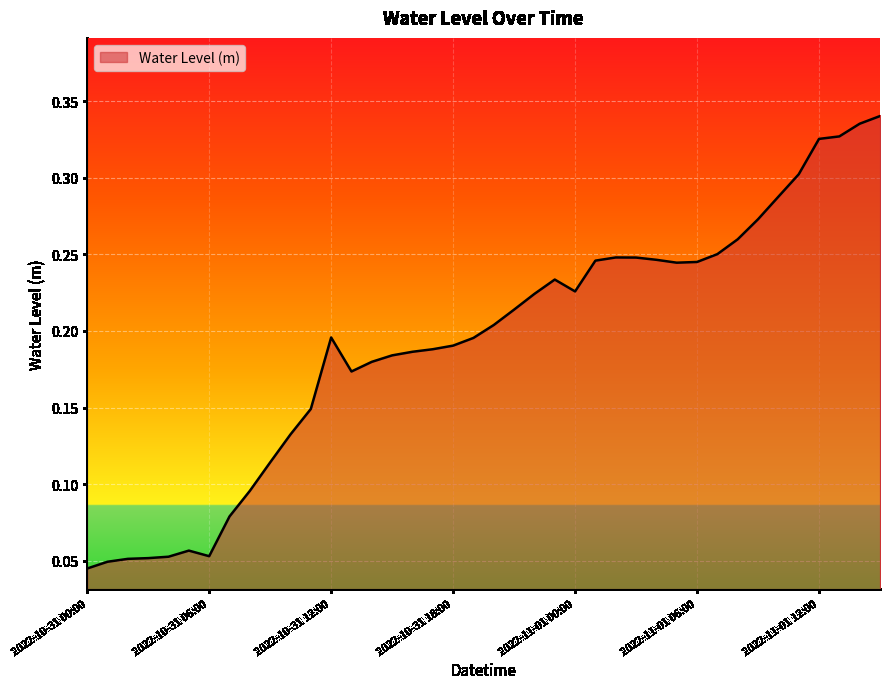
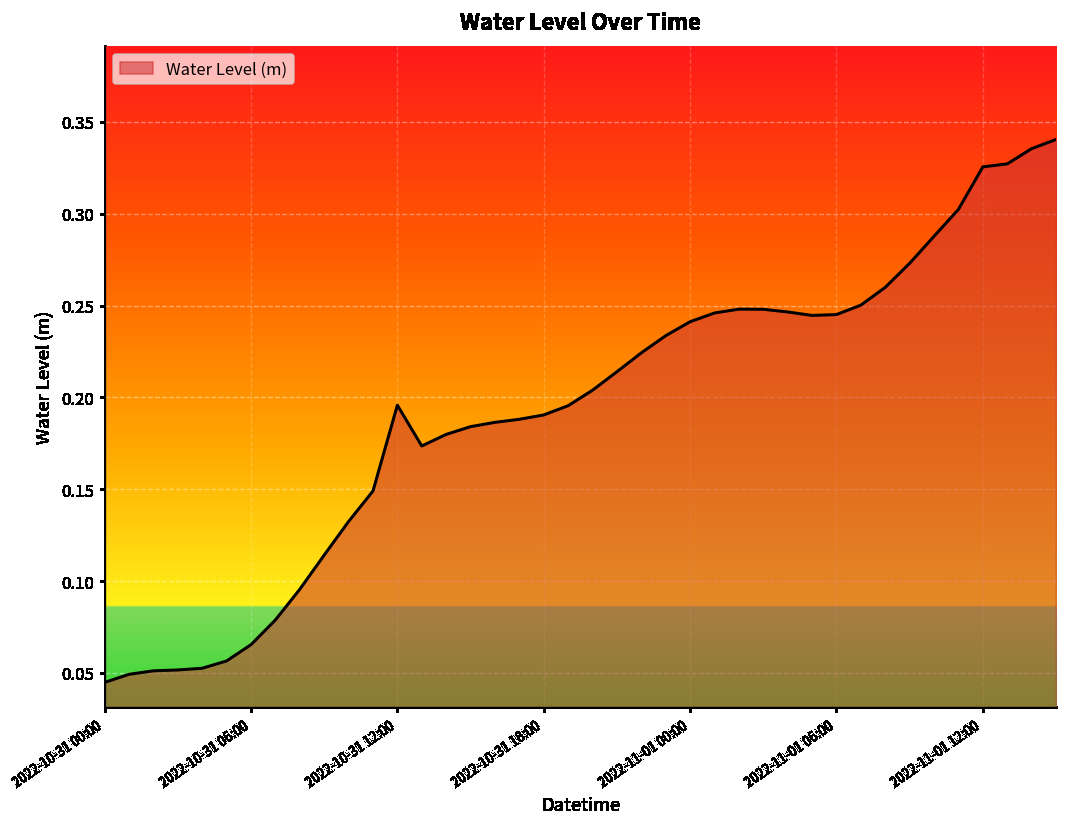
  {
    "2022-10-31 00:00": 0.045,
-   "2022-10-31 06:00": 0.053,
+   "2022-10-31 06:00": 0.065,
    "2022-10-31 12:00": 0.196,
    "2022-10-31 18:00": 0.190,
-   "2022-11-01 00:00": 0.226,
+   "2022-11-01 00:00": 0.241,
    "2022-11-01 06:00": 0.245,
    "2022-11-01 12:00": 0.325
  }
